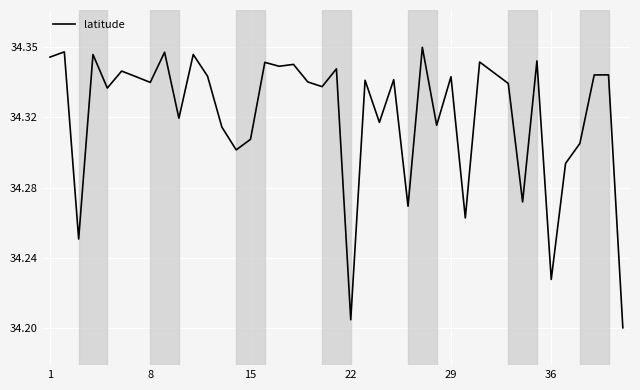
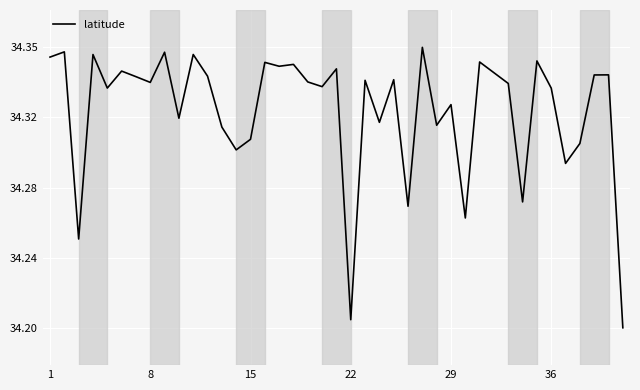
  {
    "1": 34.349,
    "8": 34.336,
    "15": 34.305,
    "22": 34.209,
-   "29": 34.339,
-   "36": 34.230
+   "29": 34.324,
+   "36": 34.333
  }
